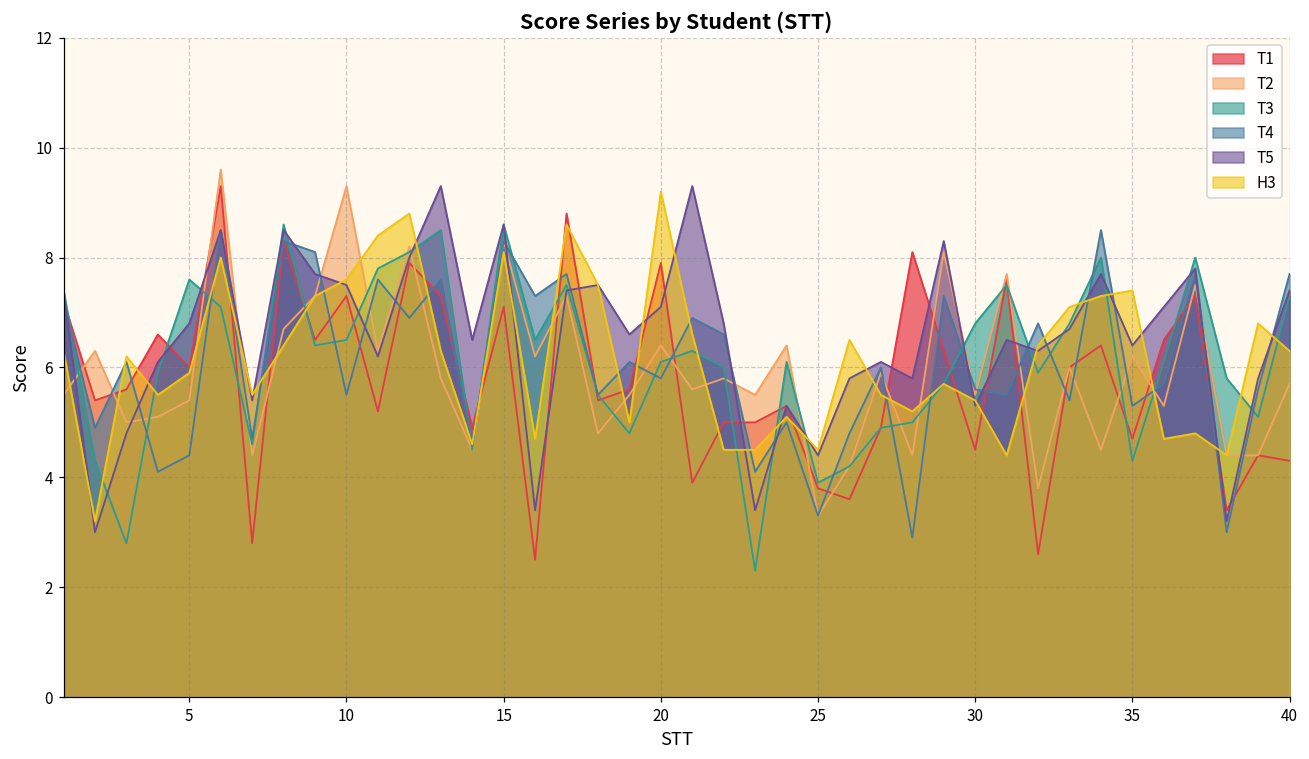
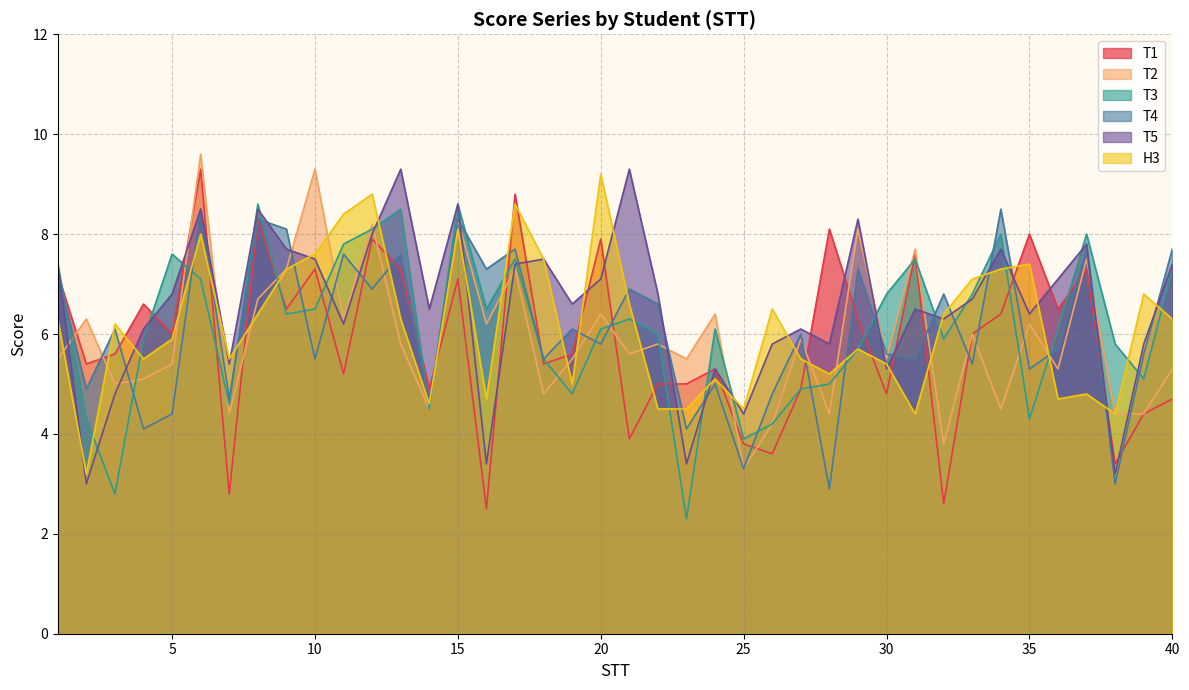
  {
    "T1": {
      "5": 6.0,
      "10": 7.3,
      "15": 7.1,
      "20": 7.9,
      "25": 3.8,
-     "30": 4.5,
-     "35": 4.7,
-     "40": 4.3
+     "30": 4.8,
+     "35": 8.0,
+     "40": 4.7
    },
    "T2": {
      "5": 5.4,
      "10": 9.3,
      "20": 6.4,
      "30": 5.5,
      "35": 6.2,
-     "40": 5.7
+     "40": 5.3
    },
    "H3": {
      "5": 5.9,
      "10": 7.6,
      "15": 8.1,
      "20": 9.2,
      "25": 4.5,
      "30": 5.4,
      "35": 7.4,
      "40": 6.3
    }
  }
